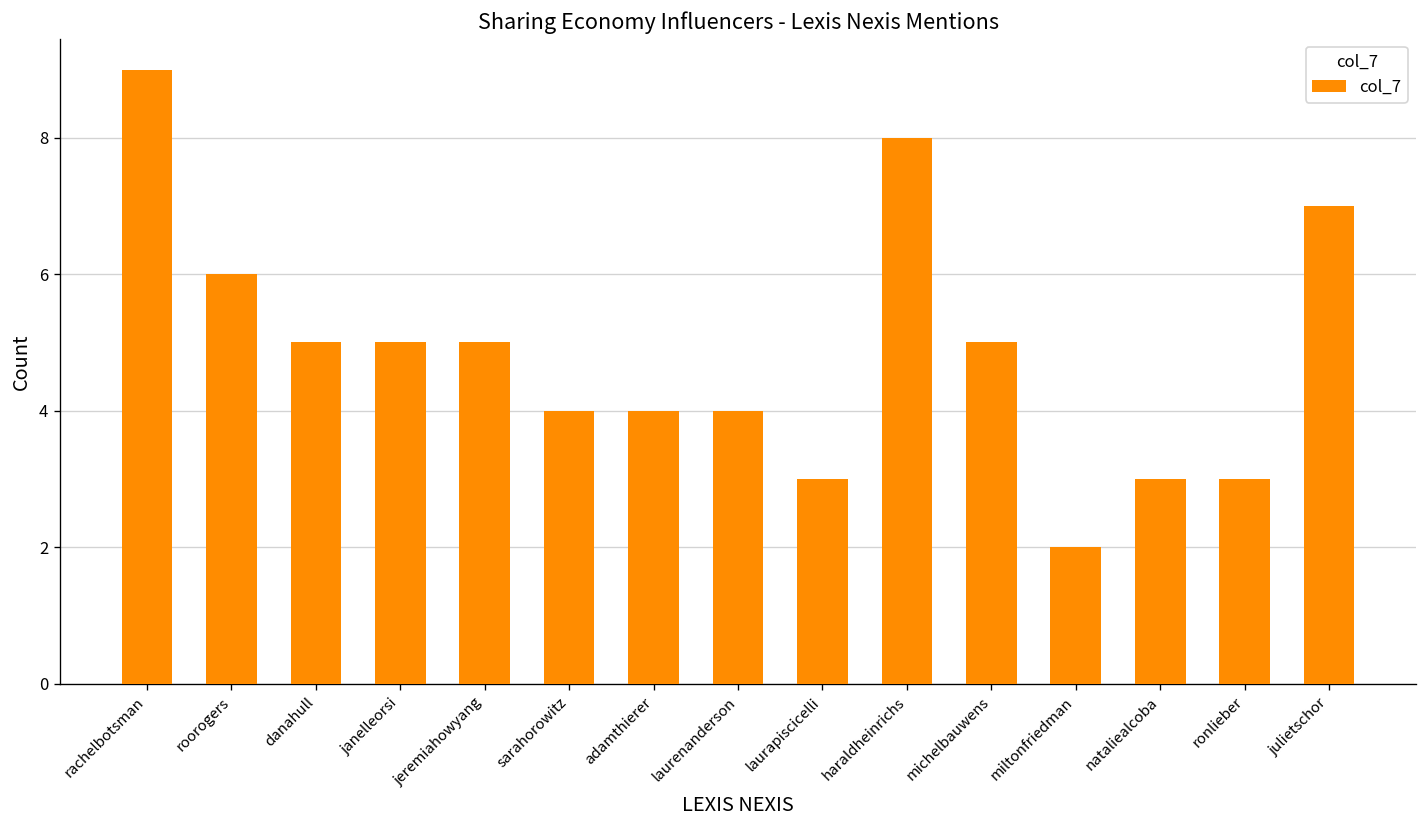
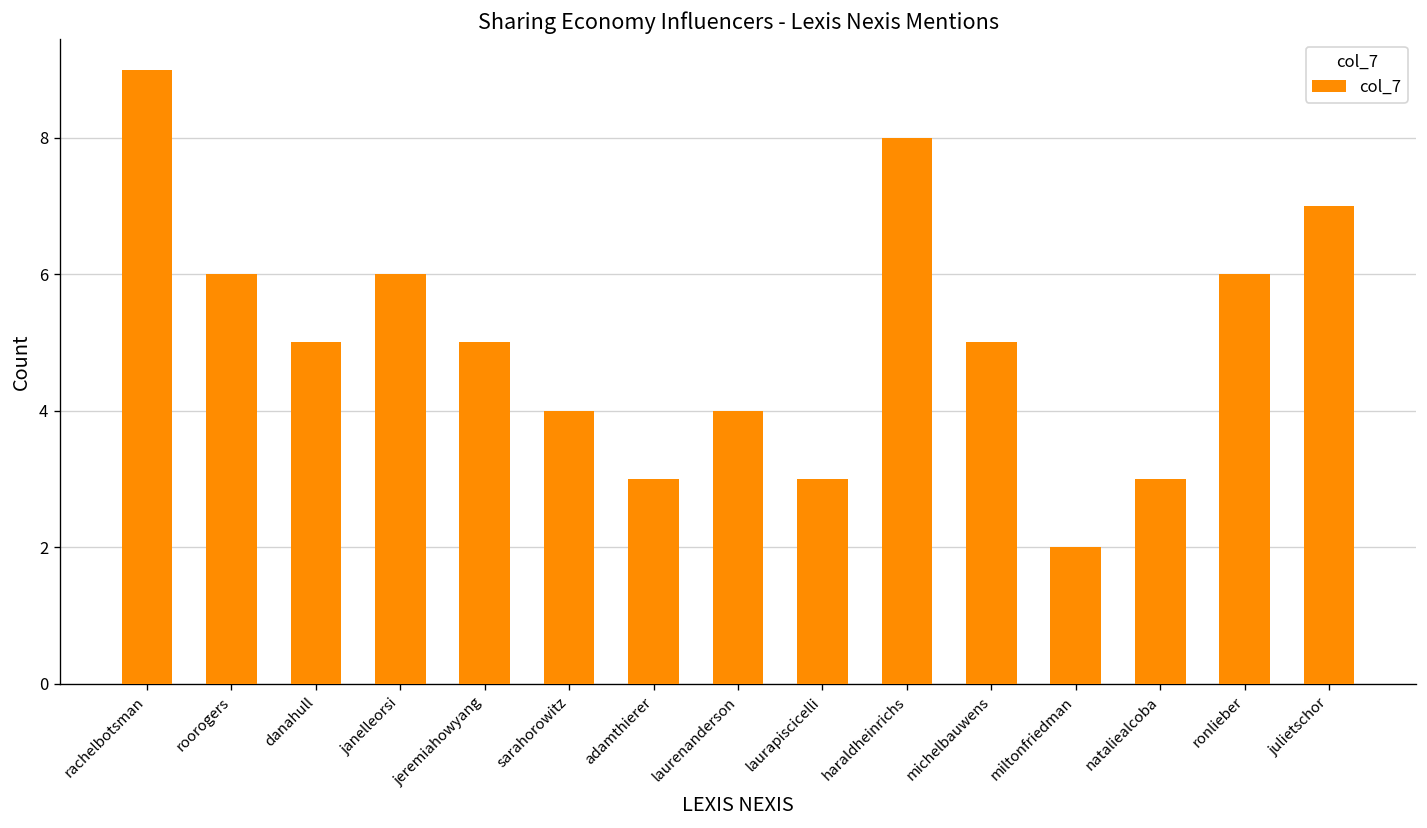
  {
    "rachelbotsman": 9,
    "roorogers": 6,
    "danahull": 5,
-   "janelleorsi": 5,
+   "janelleorsi": 6,
    "jeremiahowyang": 5,
    "sarahorowitz": 4,
-   "adamthierer": 4,
+   "adamthierer": 3,
    "laurenanderson": 4,
    "laurapiscicelli": 3,
    "haraldheinrichs": 8,
    "michelbauwens": 5,
    "miltonfriedman": 2,
    "nataliealcoba": 3,
-   "ronlieber": 3,
+   "ronlieber": 6,
    "julietschor": 7
  }
